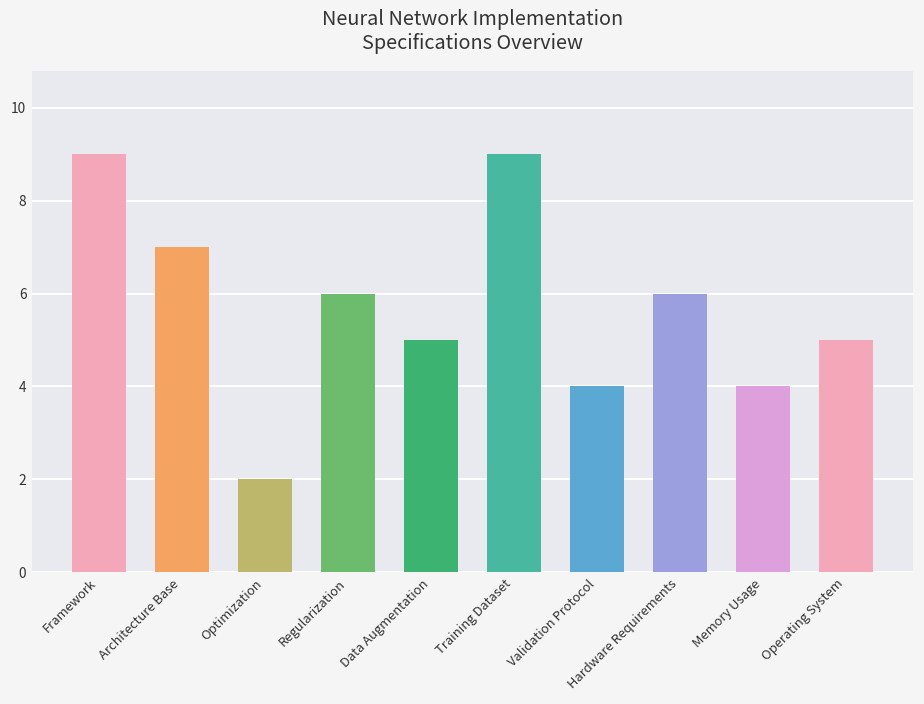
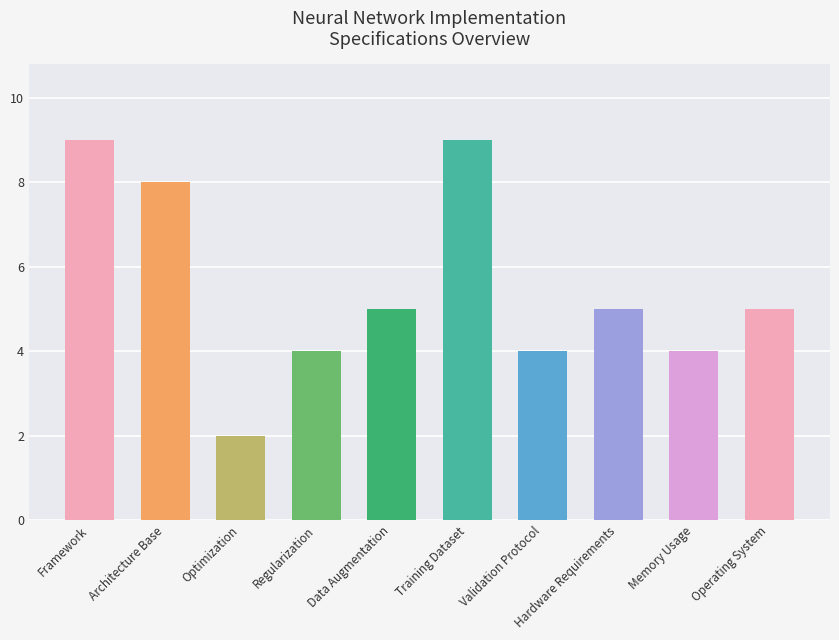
  {
    "Framework": 9,
-   "Architecture Base": 7,
+   "Architecture Base": 8,
    "Optimization": 2,
-   "Regularization": 6,
+   "Regularization": 4,
    "Data Augmentation": 5,
    "Training Dataset": 9,
    "Validation Protocol": 4,
-   "Hardware Requirements": 6,
+   "Hardware Requirements": 5,
    "Memory Usage": 4,
    "Operating System": 5
  }
